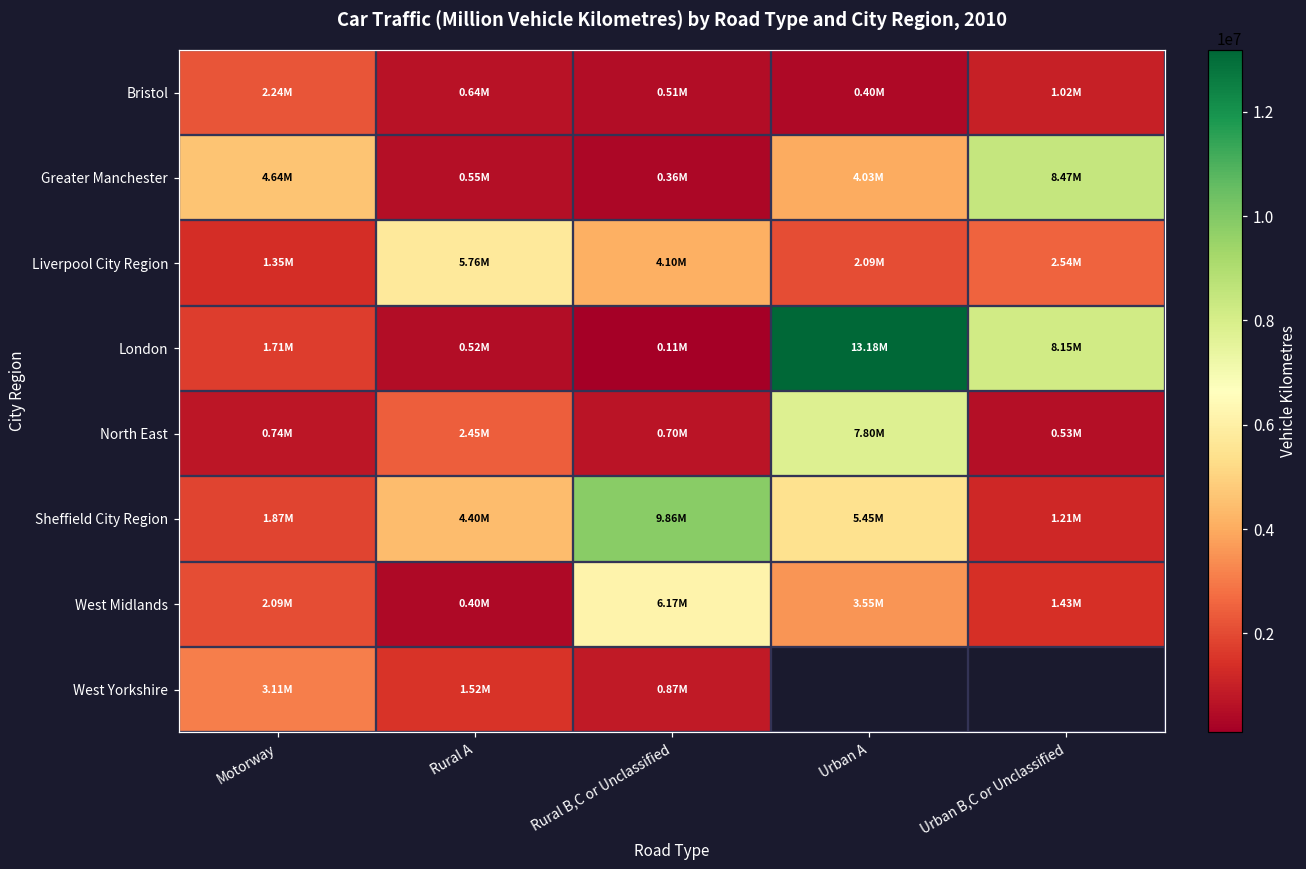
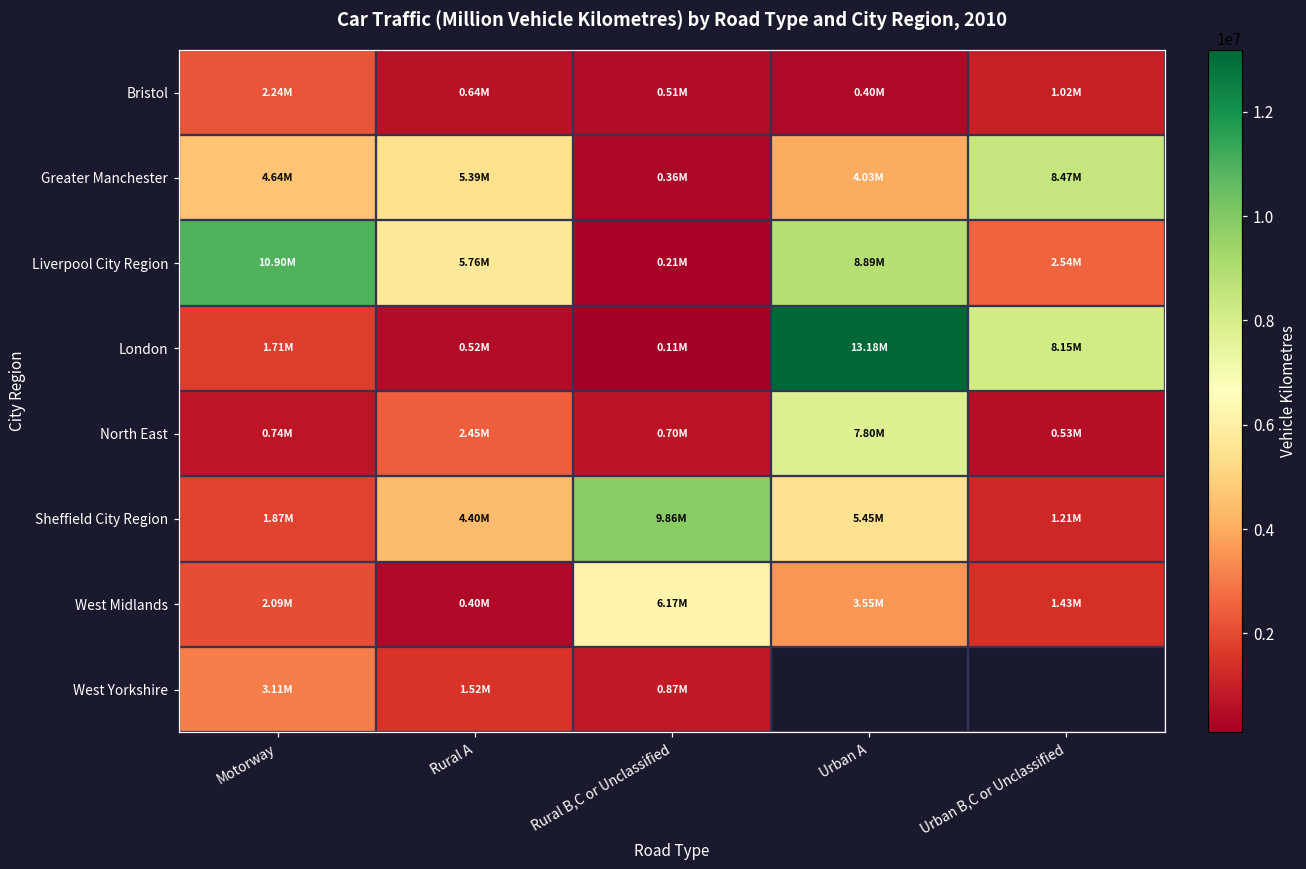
  {
    "Bristol": {
      "Motorway": "2.24M",
      "Rural A": "0.64M",
      "Rural B,C or Unclassified": "0.51M",
      "Urban A": "0.40M",
      "Urban B,C or Unclassified": "1.02M"
    },
    "Greater Manchester": {
      "Motorway": "4.64M",
-     "Rural A": "0.55M",
+     "Rural A": "5.39M",
      "Rural B,C or Unclassified": "0.36M",
      "Urban A": "4.03M",
      "Urban B,C or Unclassified": "8.47M"
    },
    "Liverpool City Region": {
-     "Motorway": "1.35M",
+     "Motorway": "10.90M",
      "Rural A": "5.76M",
-     "Rural B,C or Unclassified": "4.10M",
-     "Urban A": "2.09M",
+     "Rural B,C or Unclassified": "0.21M",
+     "Urban A": "8.89M",
      "Urban B,C or Unclassified": "2.54M"
    },
    "London": {
      "Motorway": "1.71M",
      "Rural A": "0.52M",
      "Rural B,C or Unclassified": "0.11M",
      "Urban A": "13.18M",
      "Urban B,C or Unclassified": "8.15M"
    },
    "North East": {
      "Motorway": "0.74M",
      "Rural A": "2.45M",
      "Rural B,C or Unclassified": "0.70M",
      "Urban A": "7.80M",
      "Urban B,C or Unclassified": "0.53M"
    },
    "Sheffield City Region": {
      "Motorway": "1.87M",
      "Rural A": "4.40M",
      "Rural B,C or Unclassified": "9.86M",
      "Urban A": "5.45M",
      "Urban B,C or Unclassified": "1.21M"
    },
    "West Midlands": {
      "Motorway": "2.09M",
      "Rural A": "0.40M",
      "Rural B,C or Unclassified": "6.17M",
      "Urban A": "3.55M",
      "Urban B,C or Unclassified": "1.43M"
    },
    "West Yorkshire": {
      "Motorway": "3.11M",
      "Rural A": "1.52M",
      "Rural B,C or Unclassified": "0.87M"
    }
  }
